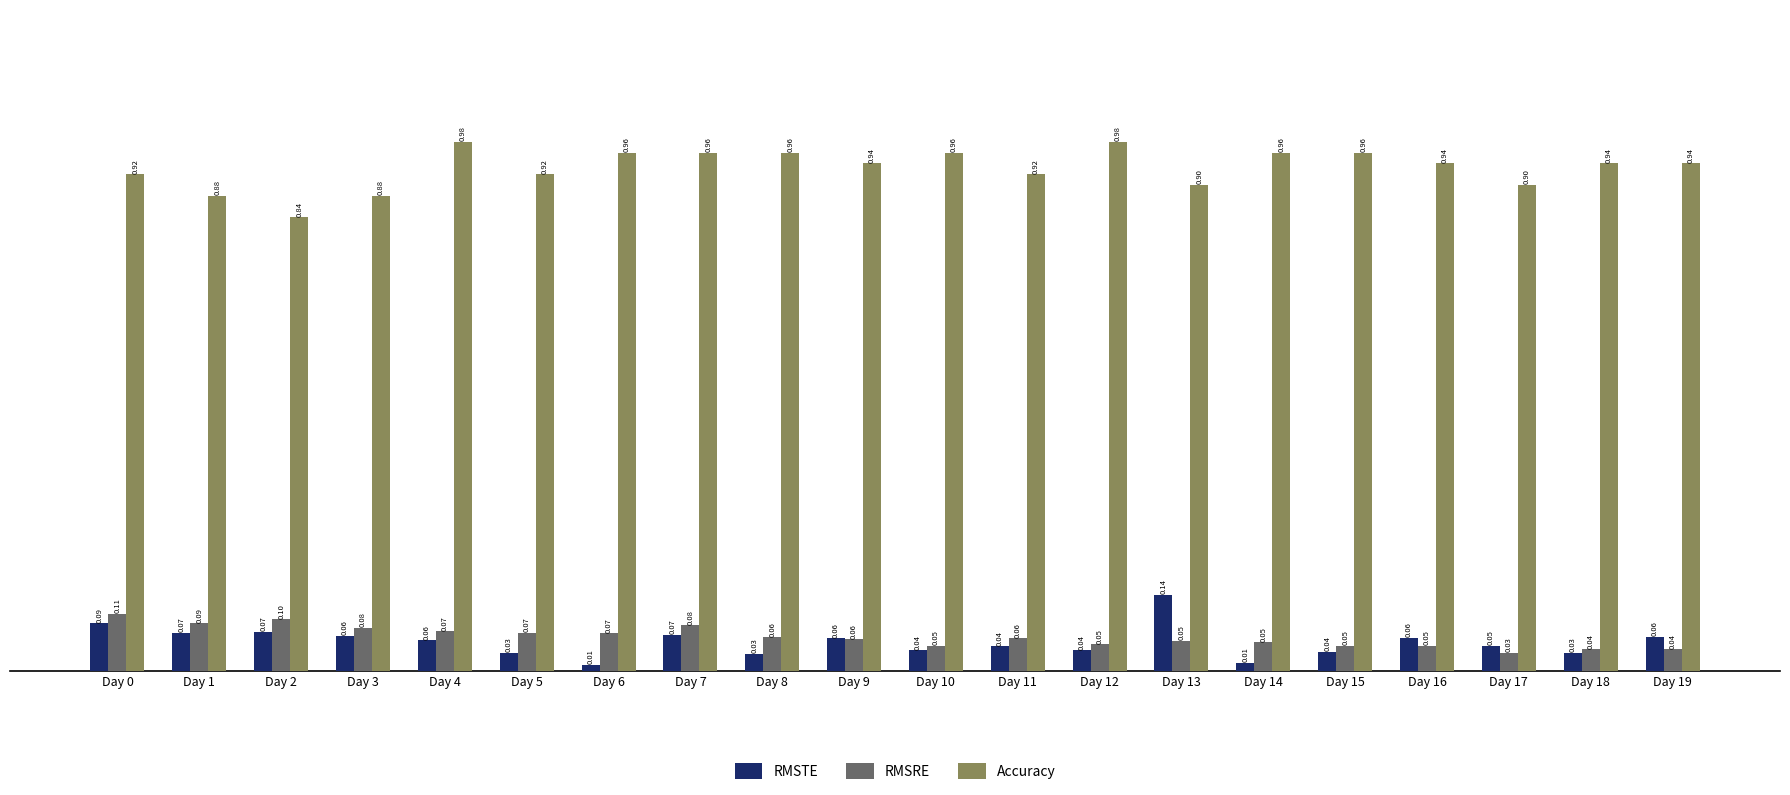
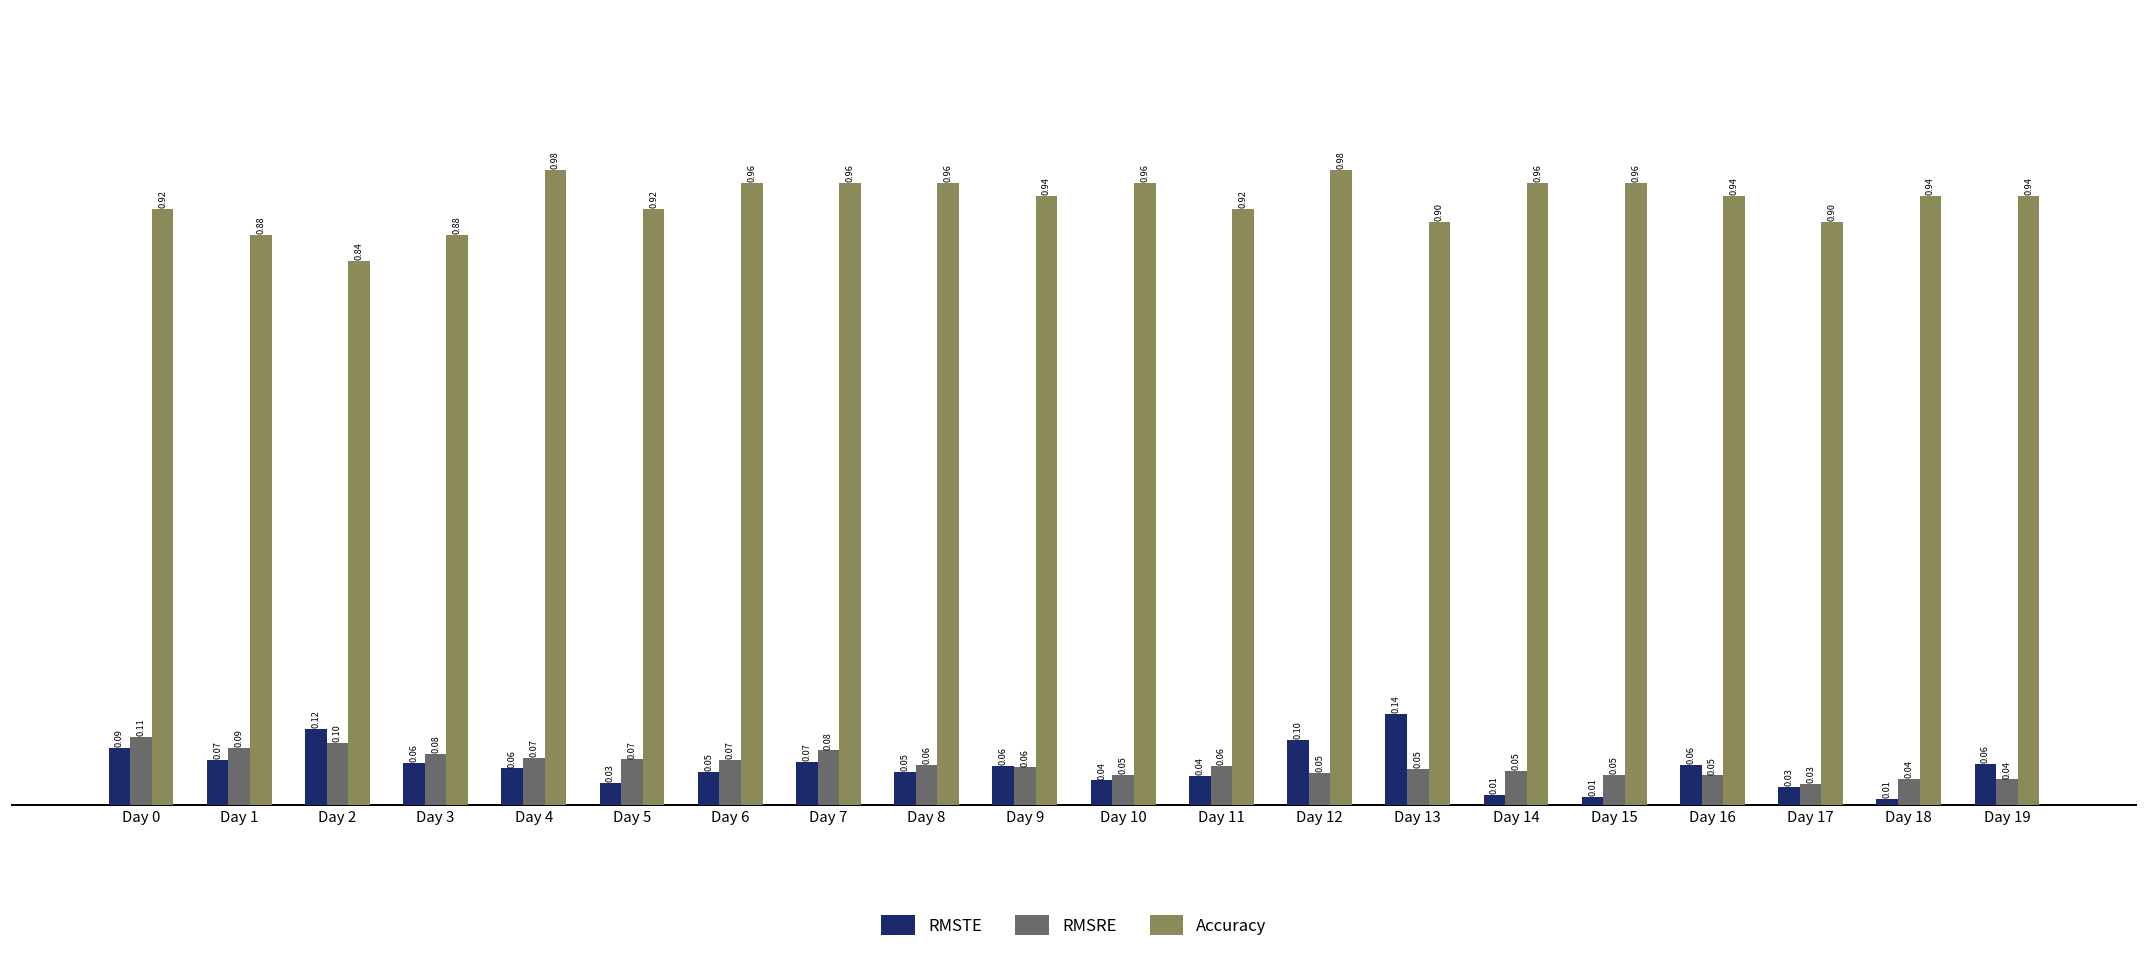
  {
    "RMSTE": {
      "Day 0": 0.09,
      "Day 1": 0.07,
-     "Day 2": 0.07,
+     "Day 2": 0.12,
      "Day 3": 0.06,
      "Day 4": 0.06,
      "Day 5": 0.03,
-     "Day 6": 0.01,
+     "Day 6": 0.05,
      "Day 7": 0.07,
-     "Day 8": 0.03,
+     "Day 8": 0.05,
      "Day 9": 0.06,
      "Day 10": 0.04,
      "Day 11": 0.04,
-     "Day 12": 0.04,
+     "Day 12": 0.10,
      "Day 13": 0.14,
      "Day 14": 0.01,
-     "Day 15": 0.04,
+     "Day 15": 0.01,
      "Day 16": 0.06,
-     "Day 17": 0.05,
-     "Day 18": 0.03,
+     "Day 17": 0.03,
+     "Day 18": 0.01,
      "Day 19": 0.06
    }
  }
